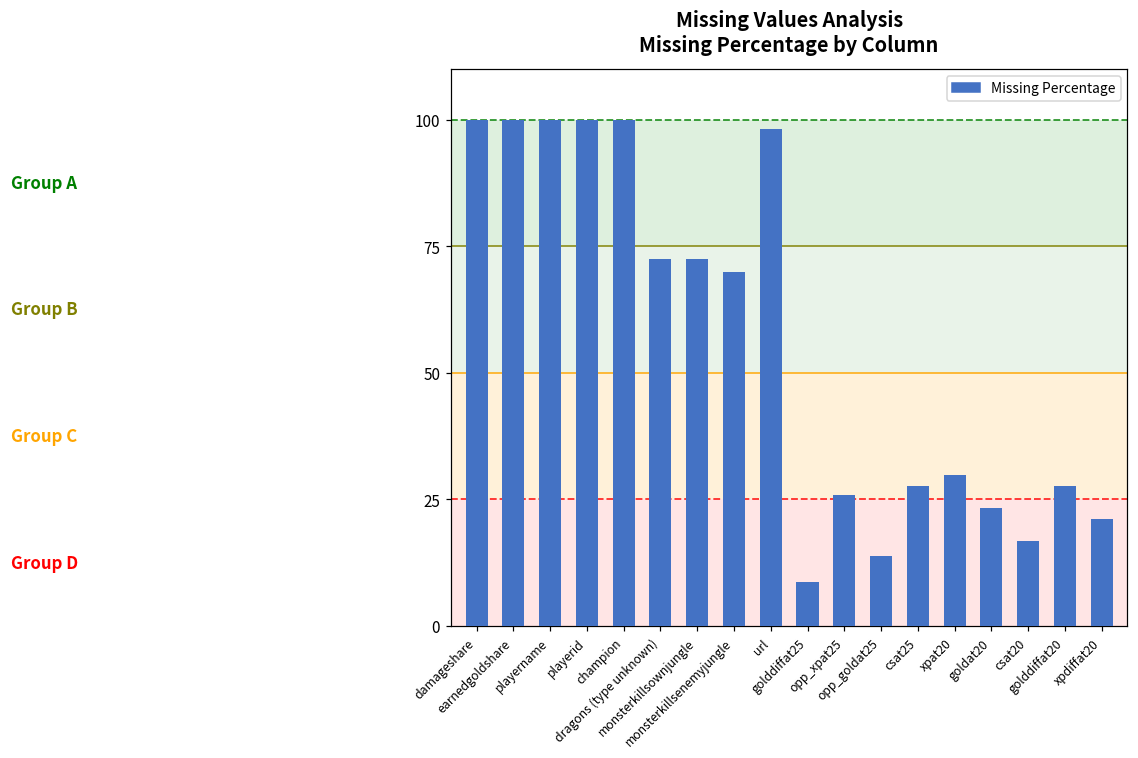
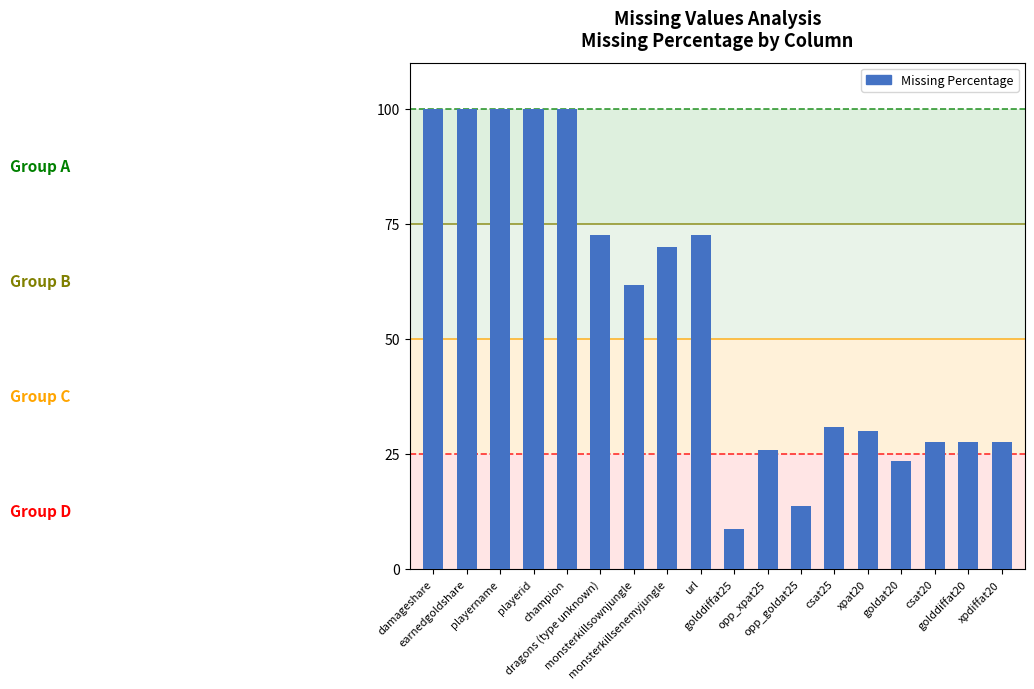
  {
    "damageshare": 100,
    "earnedgoldshare": 100,
    "playername": 100,
    "playerid": 100,
    "champion": 100,
    "dragons (type unknown)": 73,
-   "monsterkillsownjungle": 73,
+   "monsterkillsownjungle": 62,
    "monsterkillsenemyjungle": 70,
-   "url": 98,
+   "url": 73,
    "golddiffat25": 9,
    "opp_xpat25": 26,
    "opp_goldat25": 14,
-   "csat25": 28,
+   "csat25": 31,
    "xpat20": 30,
    "goldat20": 23,
-   "csat20": 17,
+   "csat20": 28,
    "golddiffat20": 28,
-   "xpdiffat20": 21
+   "xpdiffat20": 28
  }
